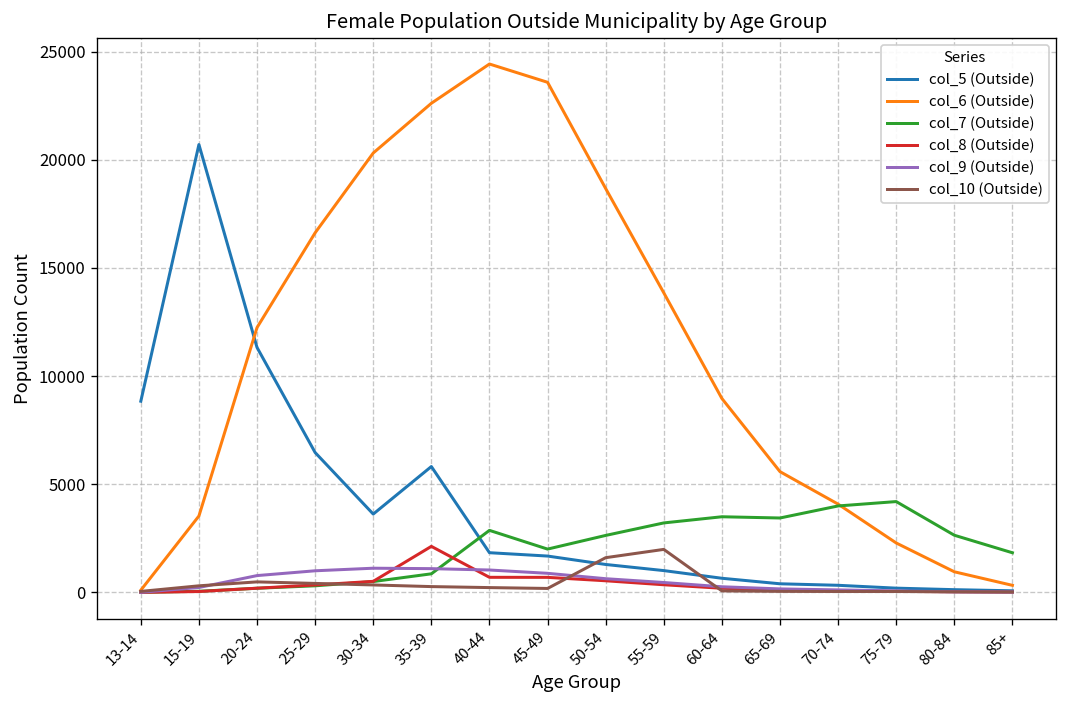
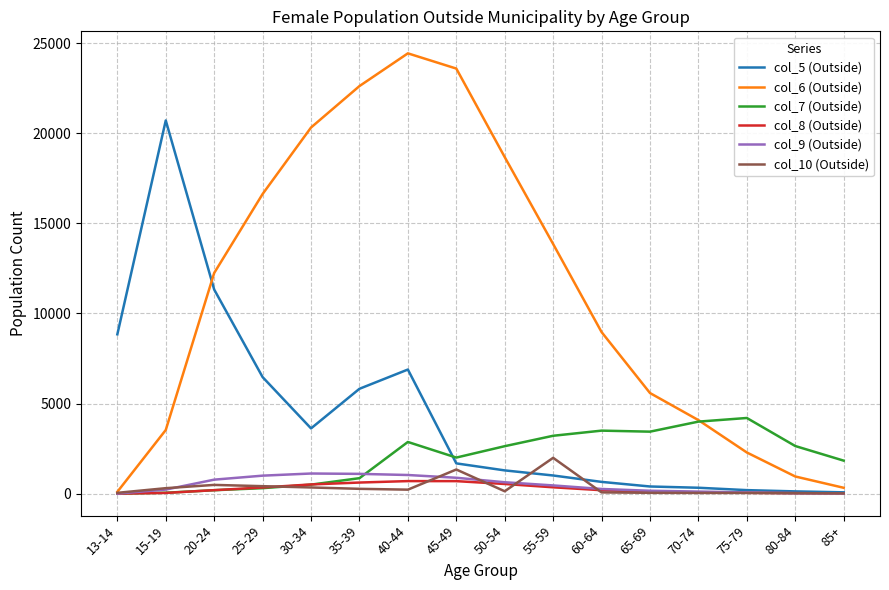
  {
    "col_5 (Outside)": {
      "13-14": 8800,
      "15-19": 20700,
      "20-24": 11300,
      "25-29": 6500,
      "30-34": 3600,
      "35-39": 5800,
-     "40-44": 1800,
+     "40-44": 6900,
      "45-49": 1700,
      "50-54": 1300,
      "55-59": 1000,
      "60-64": 700,
      "65-69": 400,
      "70-74": 300
    },
    "col_6 (Outside)": {
      "15-19": 3500,
      "20-24": 12200,
      "25-29": 16600,
      "30-34": 20300,
      "35-39": 22600,
      "40-44": 24400,
      "45-49": 23600,
      "50-54": 18700,
      "55-59": 13900,
      "60-64": 9000,
      "65-69": 5600,
      "75-79": 2300,
      "80-84": 1000,
      "85+": 300
    },
    "col_7 (Outside)": {
      "35-39": 900,
      "40-44": 2900,
      "45-49": 2000,
      "50-54": 2600,
      "55-59": 3200,
      "60-64": 3500,
      "65-69": 3400,
      "75-79": 4200,
      "80-84": 2600,
      "85+": 1800
    },
    "col_8 (Outside)": {
-     "35-39": 2100,
+     "35-39": 600,
      "40-44": 700,
      "45-49": 700
    },
    "col_9 (Outside)": {
      "20-24": 800,
      "25-29": 1000,
      "30-34": 1100,
      "35-39": 1100,
      "40-44": 1000,
      "45-49": 900
    },
    "col_10 (Outside)": {
      "20-24": 500,
      "30-34": 300,
      "35-39": 300,
      "40-44": 200,
-     "45-49": 200,
-     "50-54": 1600,
+     "45-49": 1300,
+     "50-54": 100,
      "55-59": 2000
    }
  }
